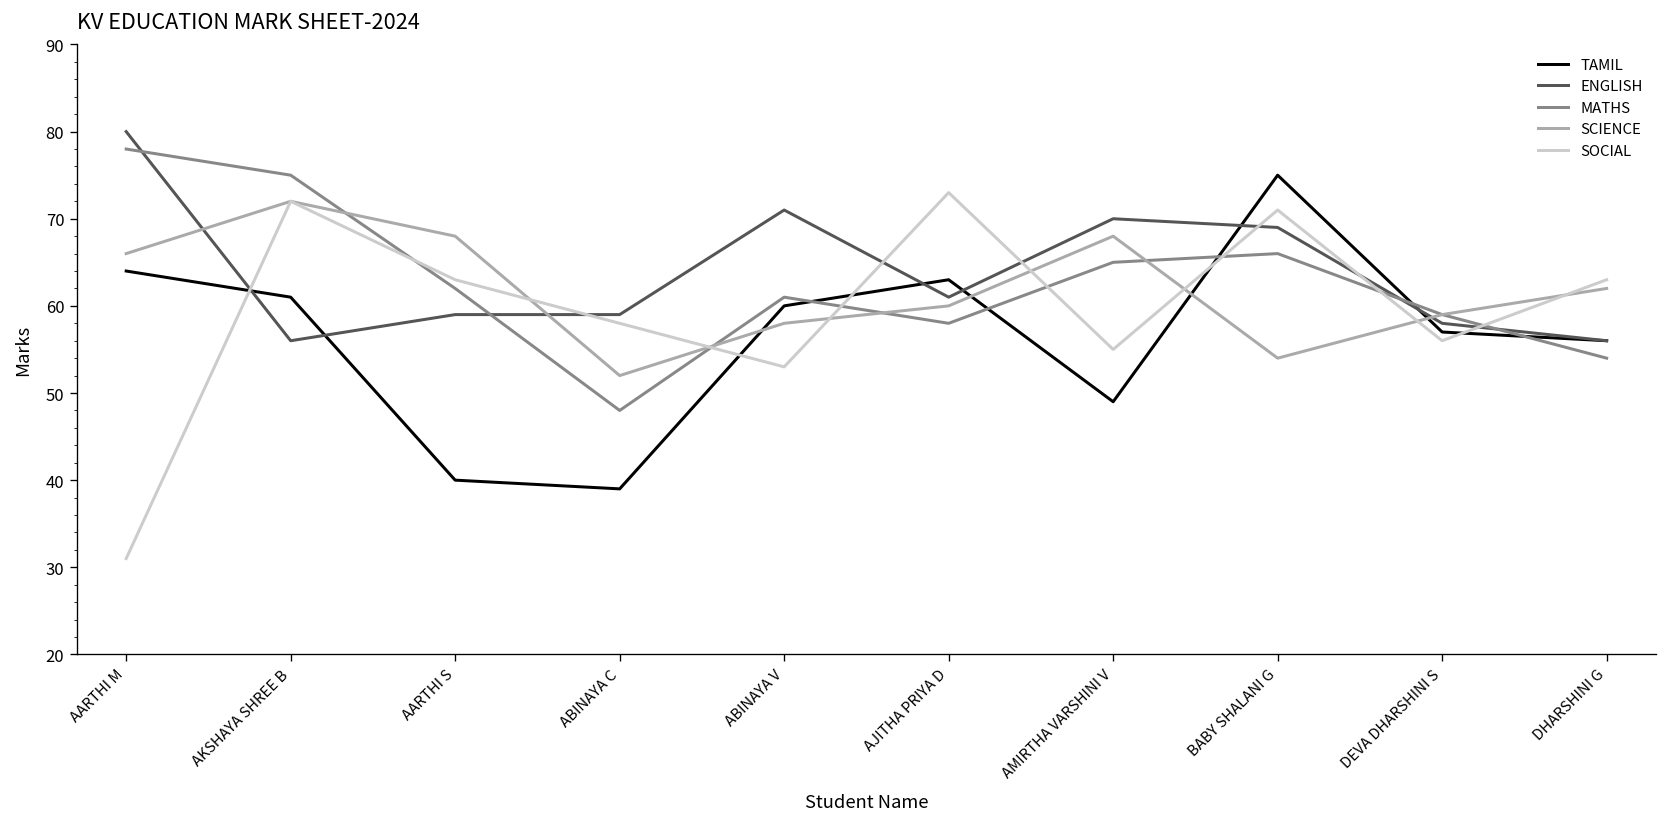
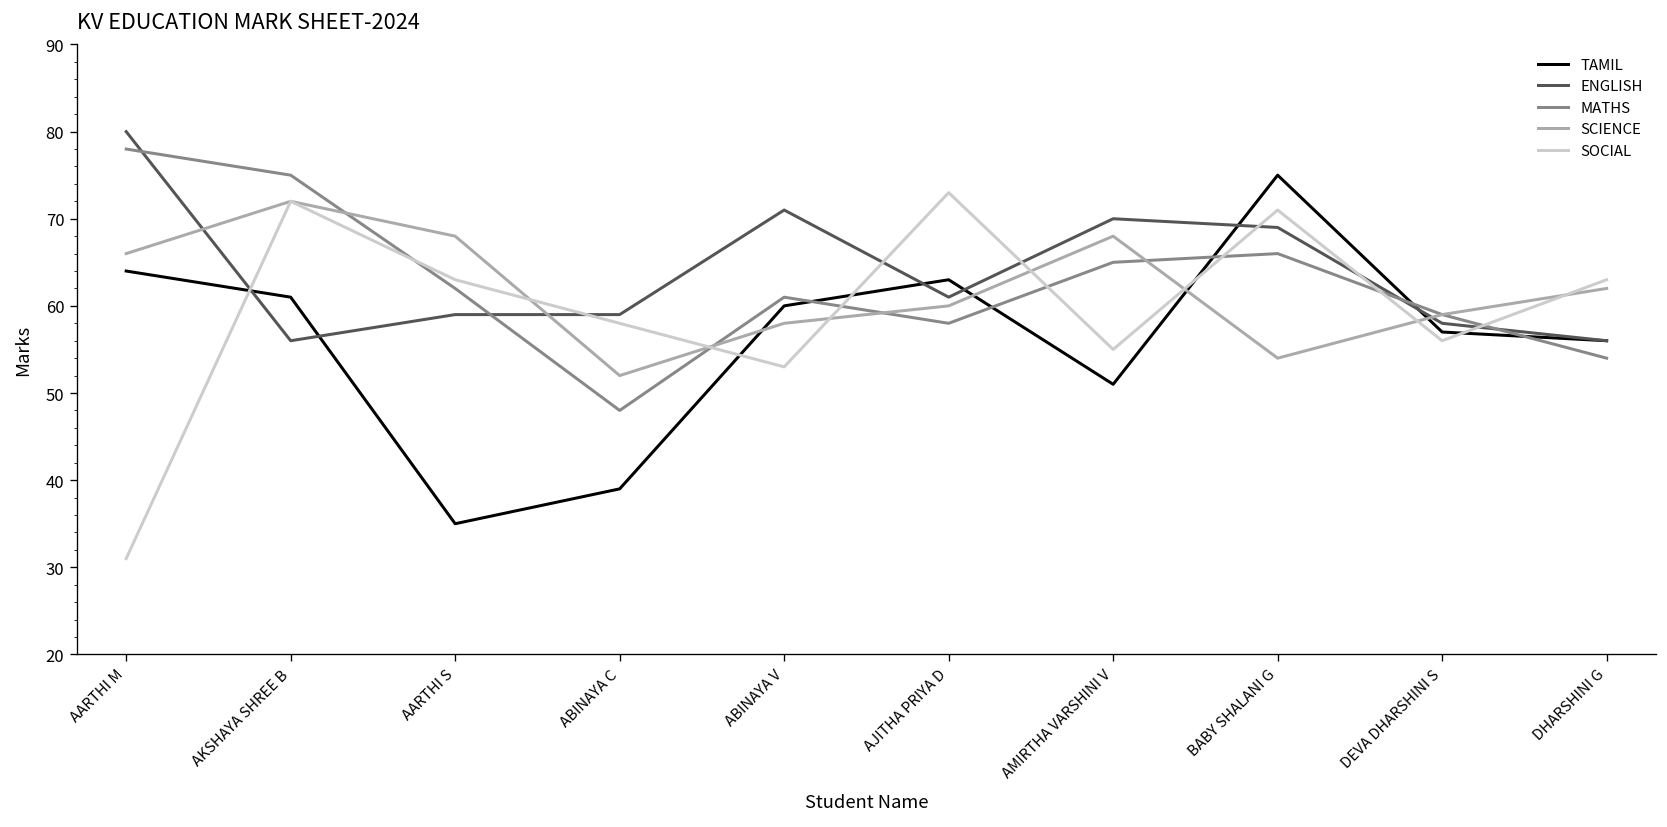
  {
    "TAMIL": {
      "AARTHI M": 64,
      "AKSHAYA SHREE B": 61,
-     "AARTHI S": 40,
+     "AARTHI S": 35,
      "ABINAYA C": 39,
      "ABINAYA V": 60,
      "AJITHA PRIYA D": 63,
-     "AMIRTHA VARSHINI V": 49,
+     "AMIRTHA VARSHINI V": 51,
      "BABY SHALANI G": 75,
      "DEVA DHARSHINI S": 57
    },
    "ENGLISH": {
      "AARTHI M": 80,
      "AKSHAYA SHREE B": 56,
      "AARTHI S": 59,
      "ABINAYA C": 59,
      "ABINAYA V": 71,
      "AJITHA PRIYA D": 61,
      "AMIRTHA VARSHINI V": 70,
      "BABY SHALANI G": 69,
      "DEVA DHARSHINI S": 58
    }
  }
